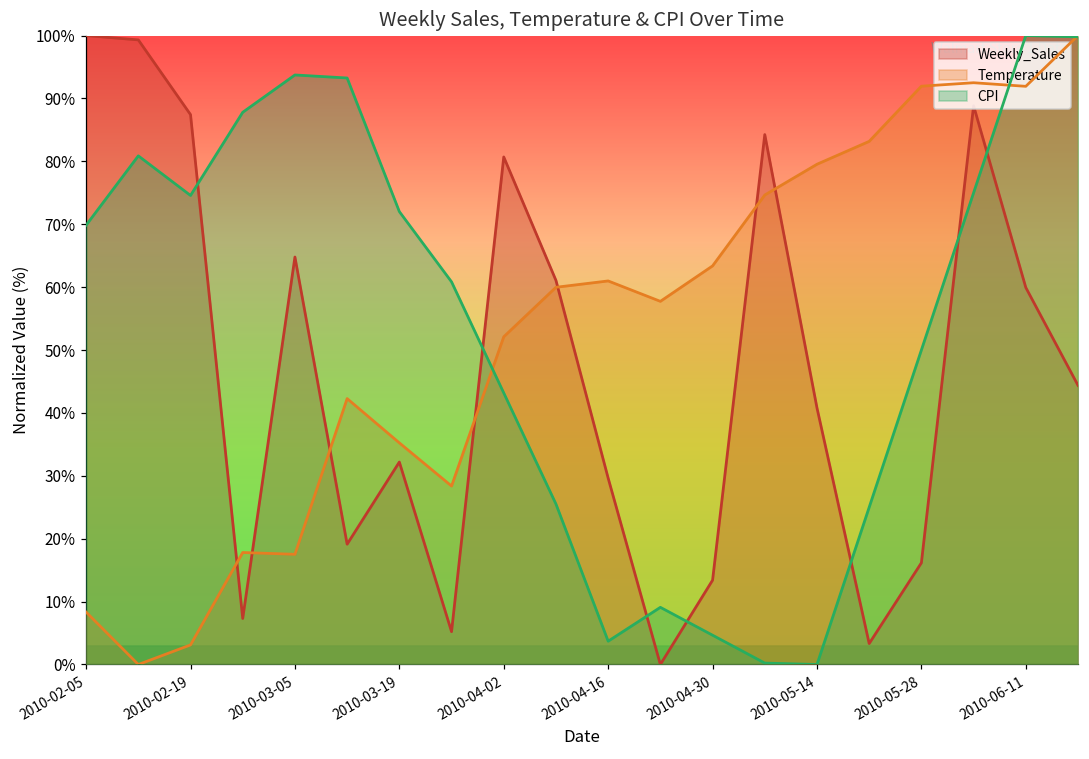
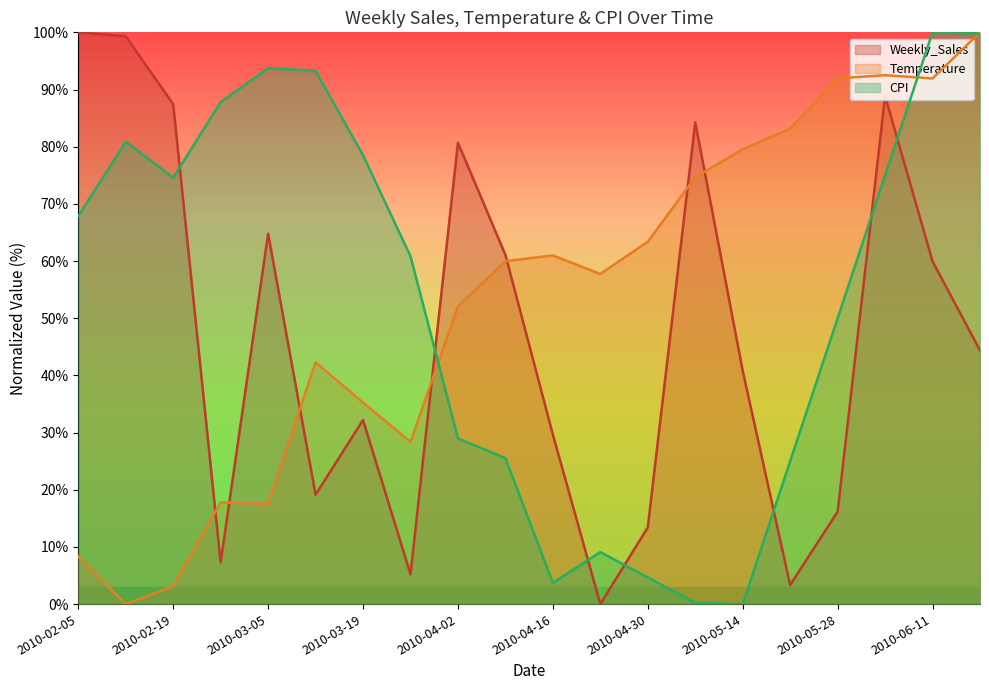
  {
    "CPI": {
-     "2010-02-05": "70%",
+     "2010-02-05": "68%",
      "2010-02-19": "75%",
      "2010-03-05": "94%",
-     "2010-03-19": "72%",
-     "2010-04-02": "43%",
+     "2010-03-19": "79%",
+     "2010-04-02": "29%",
      "2010-04-16": "4%",
      "2010-04-30": "5%",
      "2010-05-28": "50%"
    }
  }
